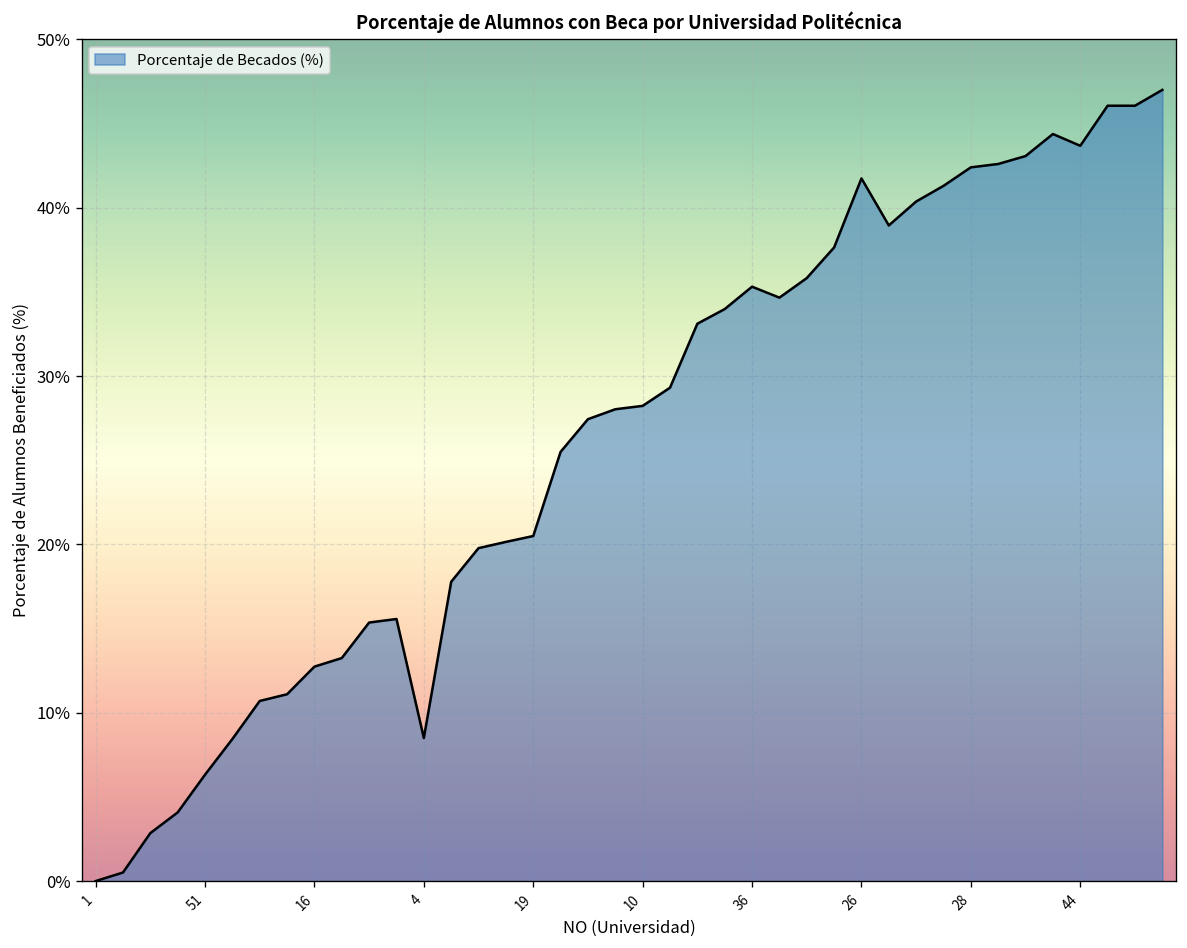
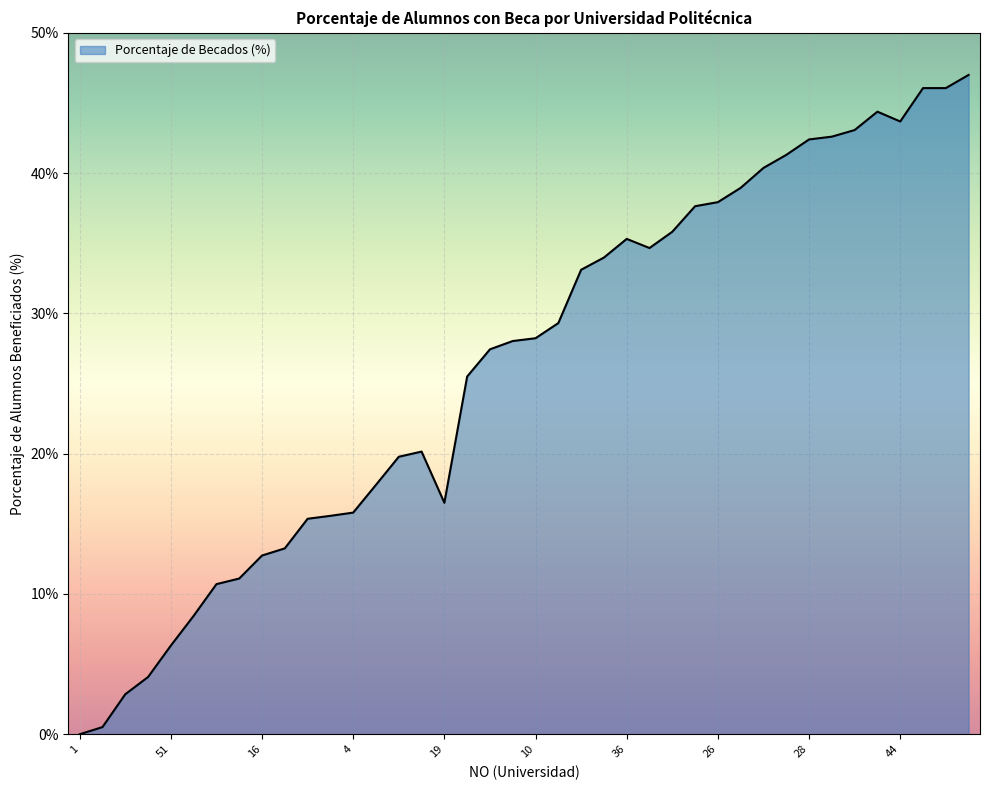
  {
    "1": "0.0%",
    "51": "6.3%",
    "16": "12.7%",
-   "4": "8.5%",
-   "19": "20.5%",
+   "4": "15.8%",
+   "19": "16.5%",
    "10": "28.2%",
    "36": "35.3%",
-   "26": "41.7%",
+   "26": "37.9%",
    "28": "42.4%",
    "44": "43.7%"
  }
